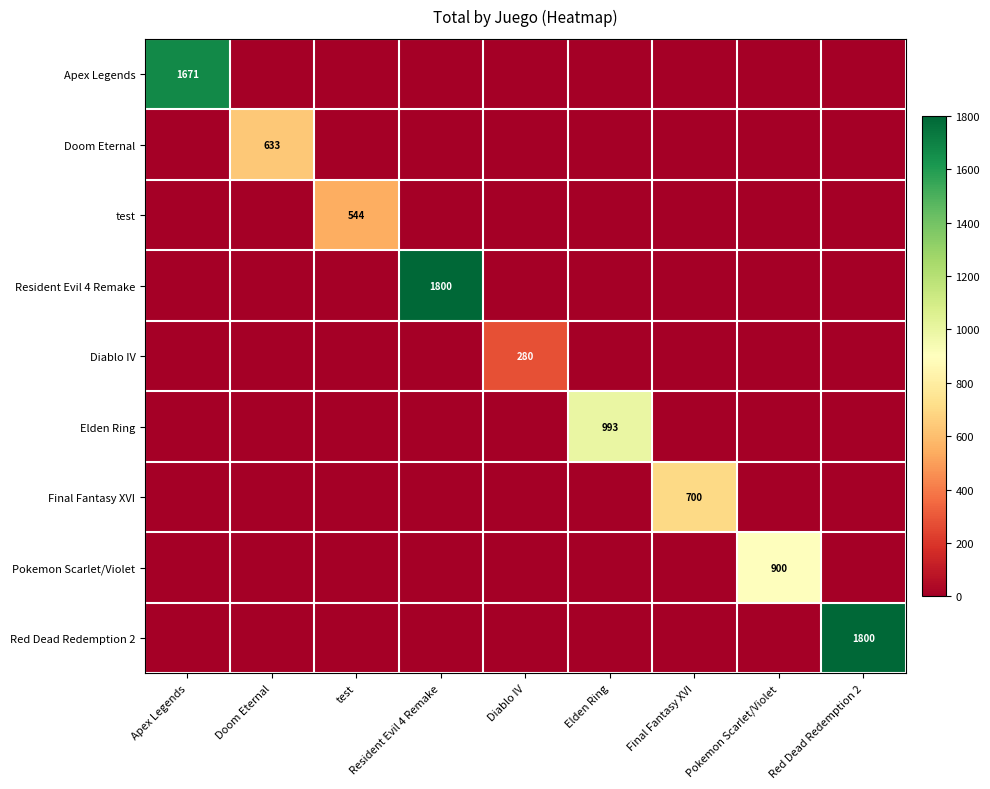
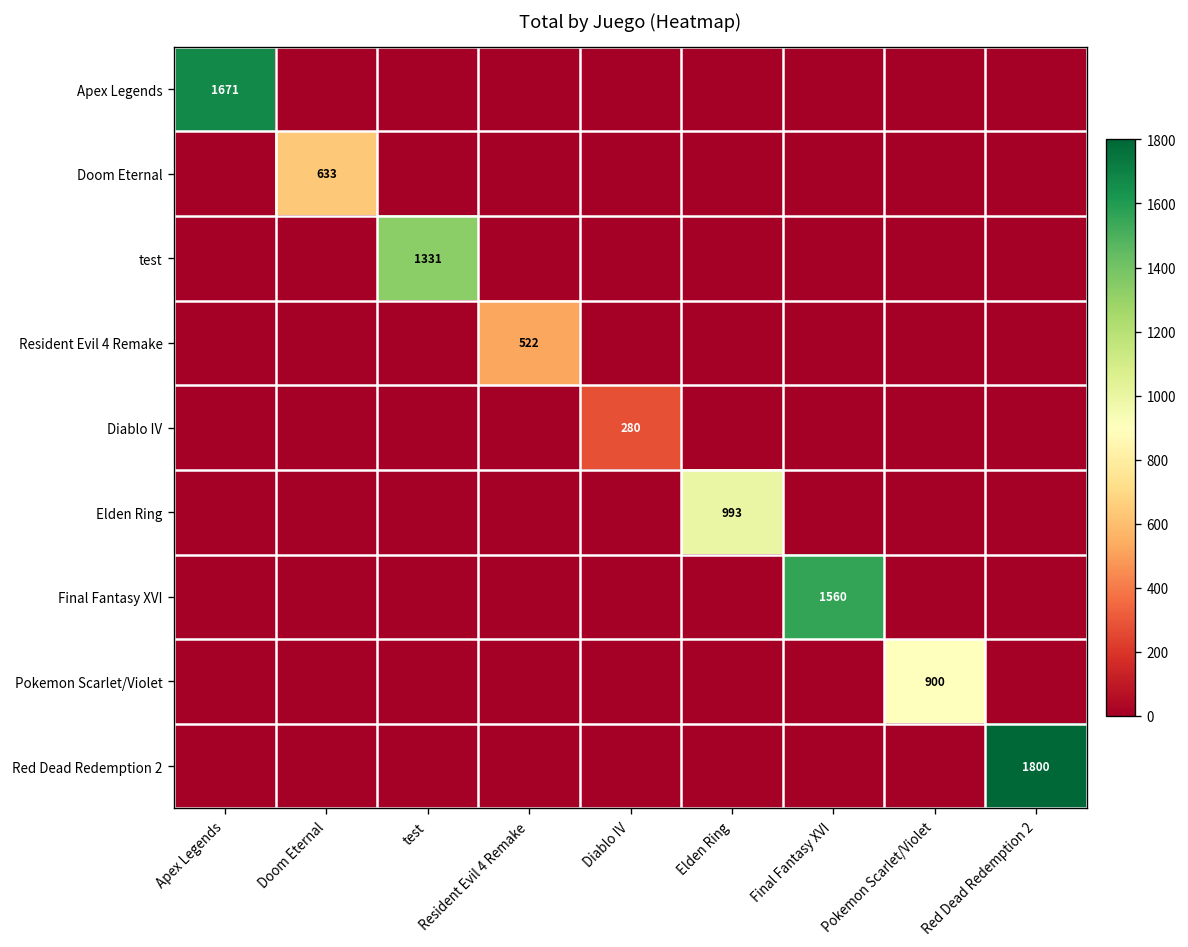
  {
    "Apex Legends": {
      "Apex Legends": 1671
    },
    "Doom Eternal": {
      "Doom Eternal": 633
    },
    "test": {
-     "test": 544
+     "test": 1331
    },
    "Resident Evil 4 Remake": {
-     "Resident Evil 4 Remake": 1800
+     "Resident Evil 4 Remake": 522
    },
    "Diablo IV": {
      "Diablo IV": 280
    },
    "Elden Ring": {
      "Elden Ring": 993
    },
    "Final Fantasy XVI": {
-     "Final Fantasy XVI": 700
+     "Final Fantasy XVI": 1560
    },
    "Pokemon Scarlet/Violet": {
      "Pokemon Scarlet/Violet": 900
    },
    "Red Dead Redemption 2": {
      "Red Dead Redemption 2": 1800
    }
  }
